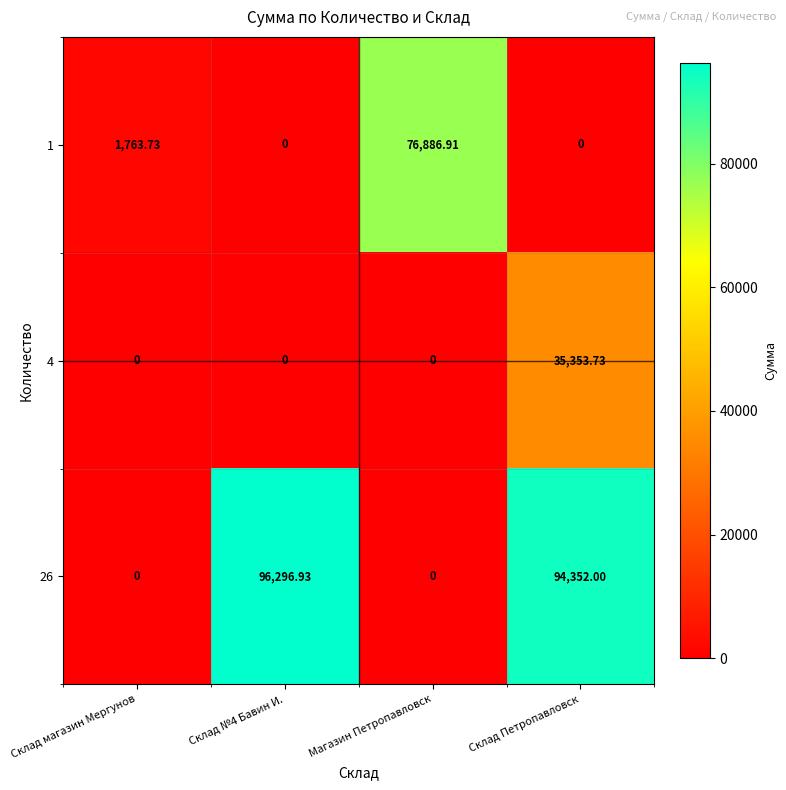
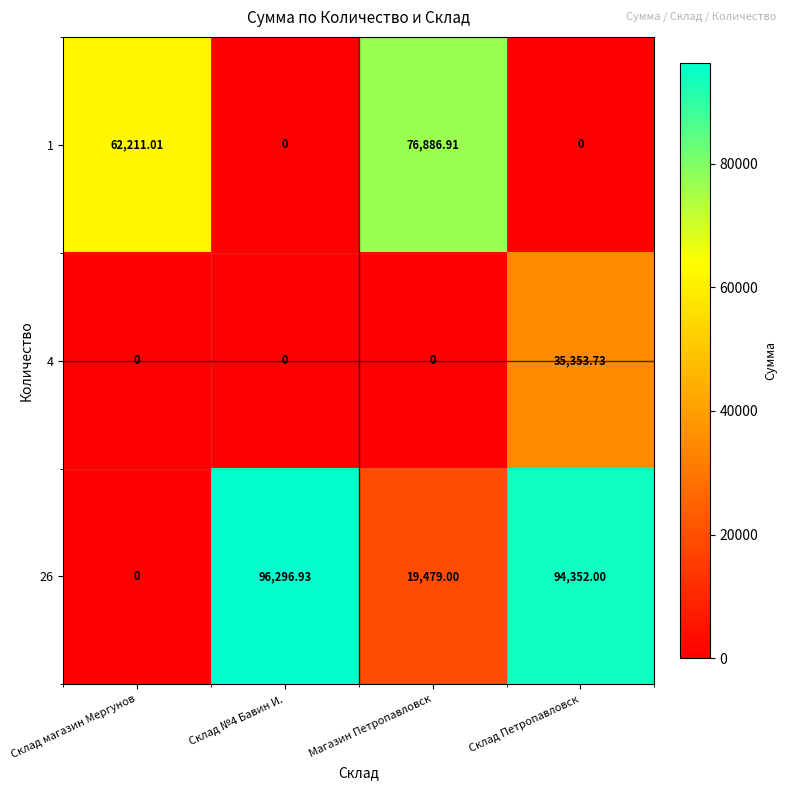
  {
    "1": {
-     "Склад магазин Мергунов": "1,763.73",
+     "Склад магазин Мергунов": "62,211.01",
      "Склад №4 Бавин И.": "0",
      "Магазин Петропавловск": "76,886.91",
      "Cклад Петропавловск": "0"
    },
    "4": {
      "Склад магазин Мергунов": "0",
      "Склад №4 Бавин И.": "0",
      "Магазин Петропавловск": "0",
      "Cклад Петропавловск": "35,353.73"
    },
    "26": {
      "Склад магазин Мергунов": "0",
      "Склад №4 Бавин И.": "96,296.93",
-     "Магазин Петропавловск": "0",
+     "Магазин Петропавловск": "19,479.00",
      "Cклад Петропавловск": "94,352.00"
    }
  }
